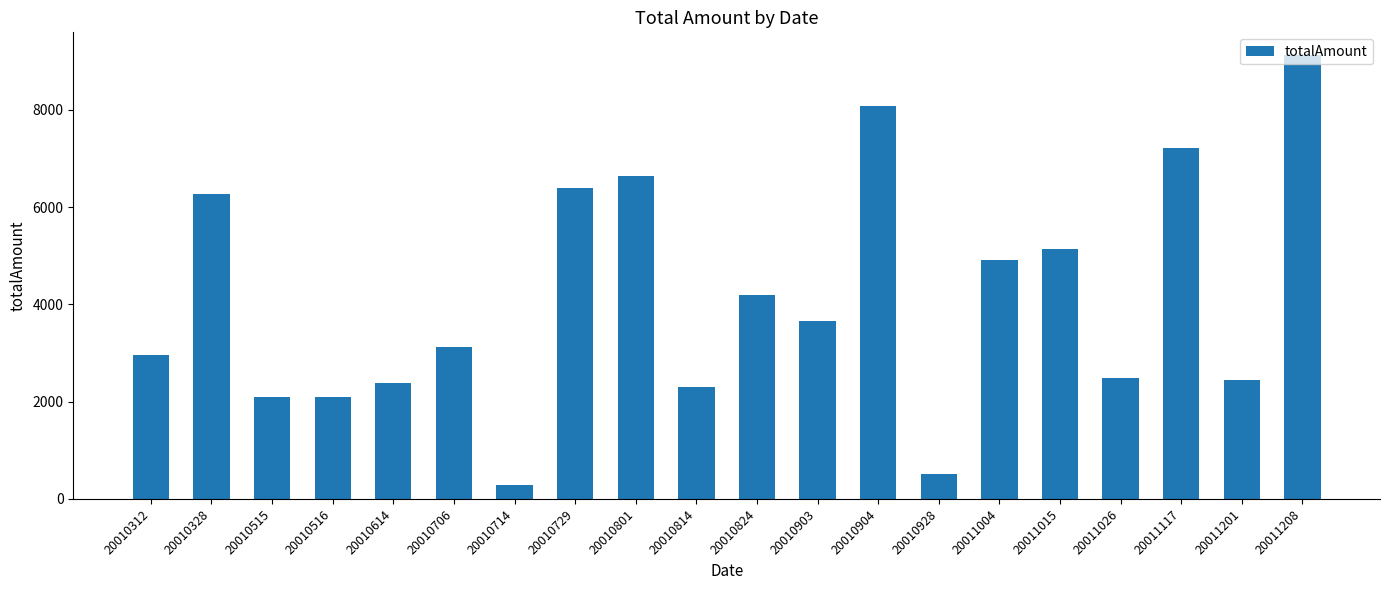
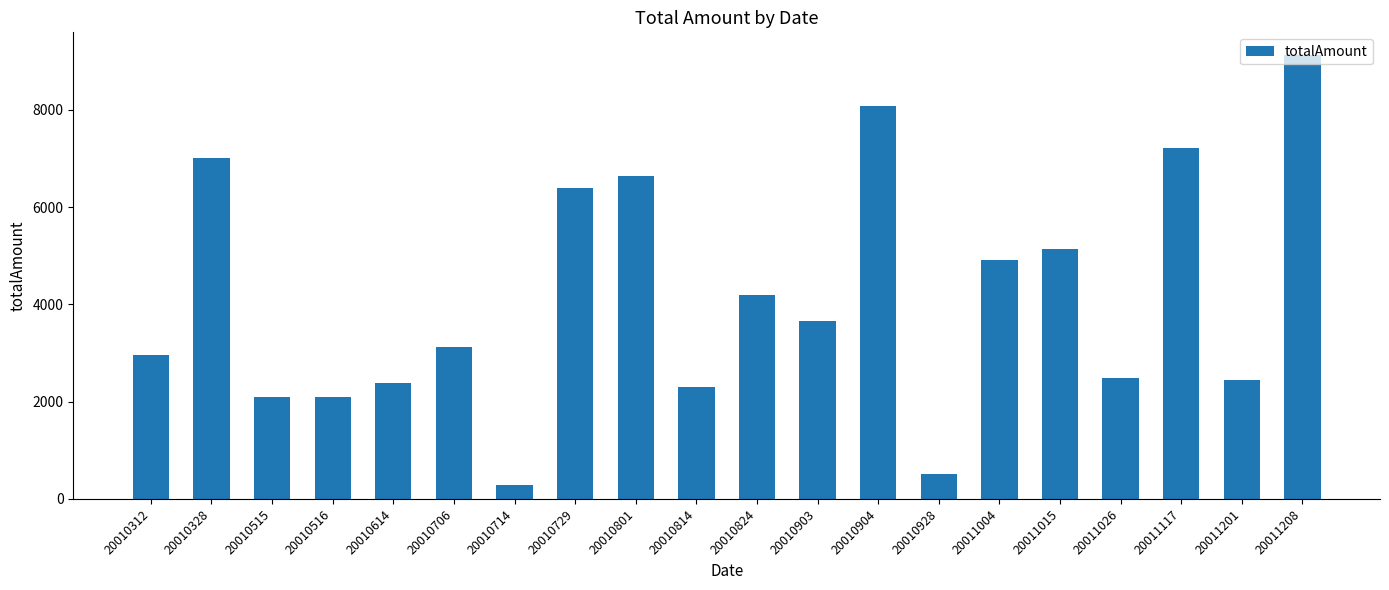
  {
    "20010312": 3000,
-   "20010328": 6300,
+   "20010328": 7000,
    "20010515": 2100,
    "20010516": 2100,
    "20010614": 2400,
    "20010706": 3100,
    "20010714": 300,
    "20010729": 6400,
    "20010801": 6600,
    "20010814": 2300,
    "20010824": 4200,
    "20010903": 3700,
    "20010904": 8100,
    "20010928": 500,
    "20011004": 4900,
    "20011015": 5100,
    "20011026": 2500,
    "20011117": 7200,
    "20011201": 2500
  }
